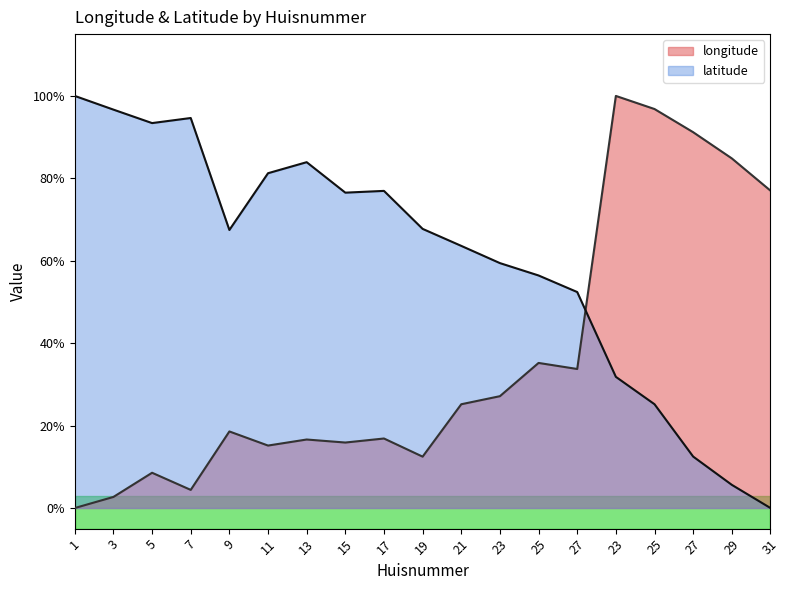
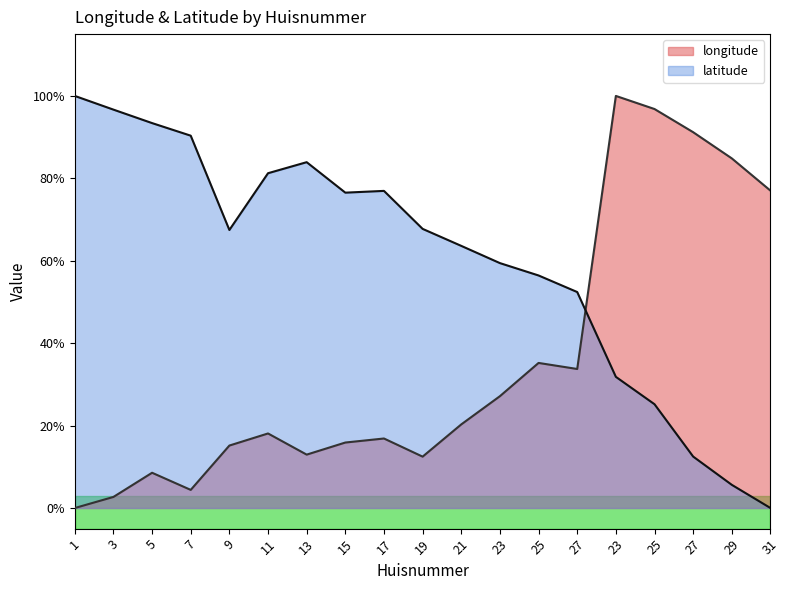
  {
    "longitude": {
      "5": "9%",
      "7": "4%",
-     "9": "19%",
-     "11": "15%",
-     "13": "17%",
+     "9": "15%",
+     "11": "18%",
+     "13": "13%",
      "15": "16%",
      "17": "17%",
      "19": "12%",
-     "21": "25%",
+     "21": "20%",
      "29": "85%",
      "31": "77%"
    },
    "latitude": {
      "1": "100%",
      "3": "97%",
      "5": "93%",
-     "7": "95%",
+     "7": "90%",
      "9": "67%",
      "11": "81%",
      "13": "84%",
      "15": "77%",
      "17": "77%",
      "19": "68%",
      "21": "64%",
      "29": "6%"
    }
  }
